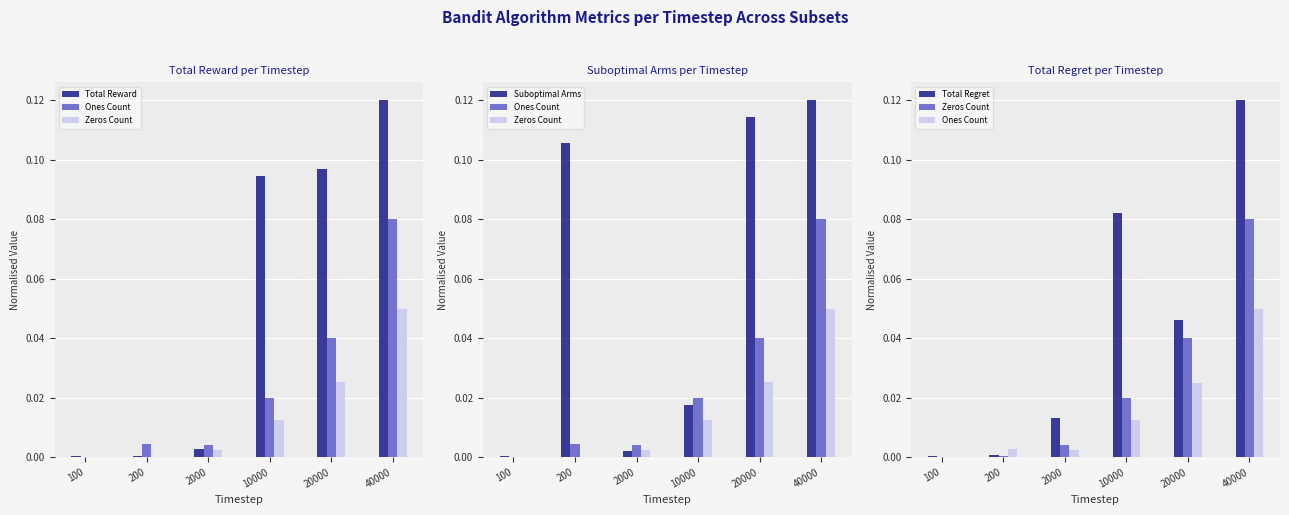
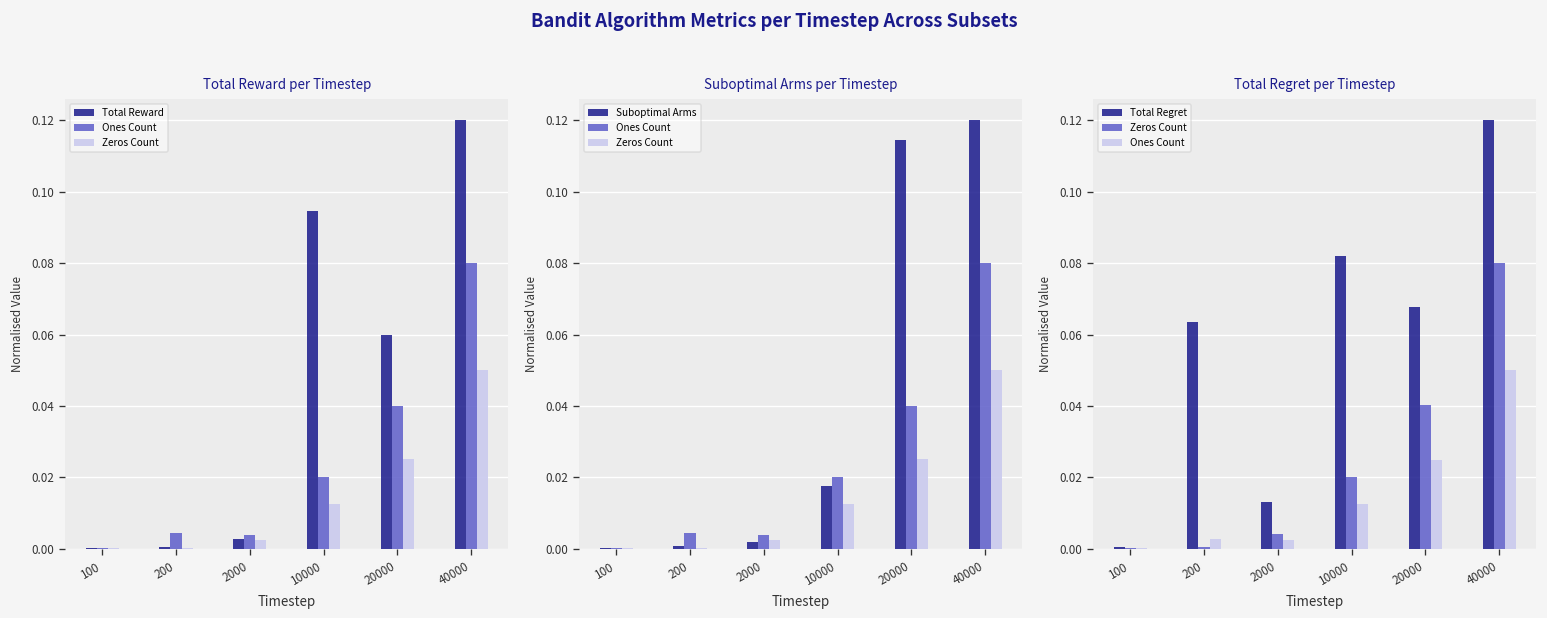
  {
    "Total Reward per Timestep": {
      "Total Reward": {
        "2000": 0.003,
        "10000": 0.095,
-       "20000": 0.097,
+       "20000": 0.060,
        "40000": 0.120
      }
    },
    "Suboptimal Arms per Timestep": {
      "Suboptimal Arms": {
-       "200": 0.106,
+       "200": 0.001,
        "2000": 0.002,
        "10000": 0.018,
        "20000": 0.114,
        "40000": 0.120
      }
    },
    "Total Regret per Timestep": {
      "Total Regret": {
-       "200": 0.001,
+       "200": 0.064,
        "2000": 0.013,
        "10000": 0.082,
-       "20000": 0.046,
+       "20000": 0.068,
        "40000": 0.120
      },
      "Zeros Count": {
        "2000": 0.004,
        "10000": 0.020,
        "20000": 0.040,
        "40000": 0.080
      },
      "Ones Count": {
        "200": 0.003,
        "2000": 0.002,
        "10000": 0.012,
        "20000": 0.025,
        "40000": 0.050
      }
    }
  }
